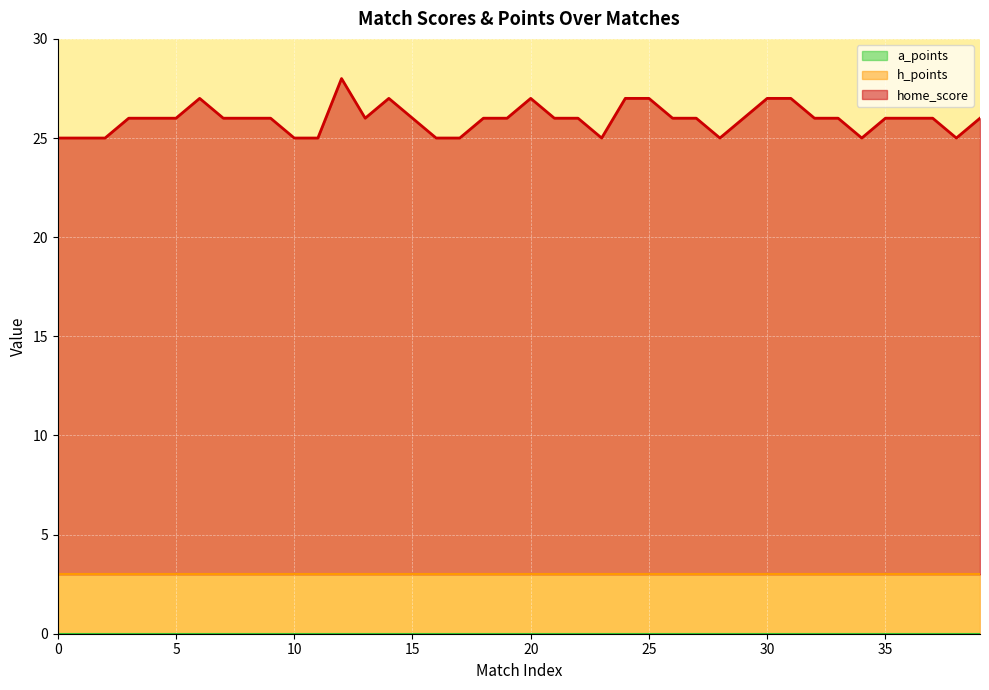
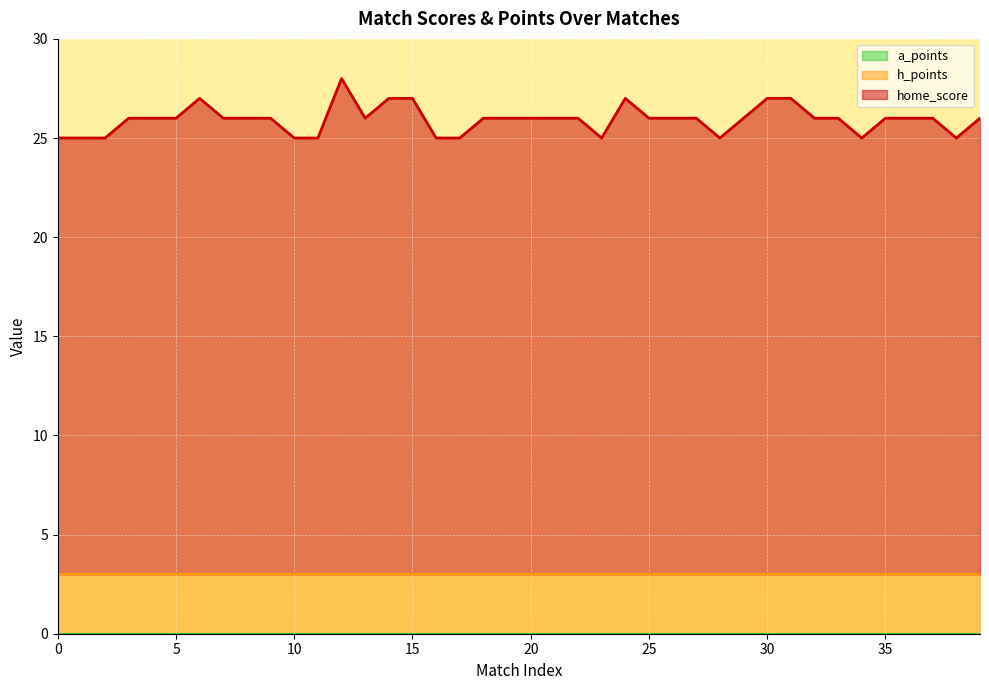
  {
    "a_points": {
      "0": 0.0,
      "5": 0.0,
      "10": 0.0,
      "15": 0.0,
      "20": 0.0,
      "25": 0.0,
      "30": 0.0,
      "35": 0.0
    },
    "h_points": {
      "0": 3.0,
      "5": 3.0,
      "10": 3.0,
      "15": 3.0,
      "20": 3.0,
      "25": 3.0,
      "30": 3.0,
      "35": 3.0
    },
    "home_score": {
      "0": 25.0,
      "5": 26.0,
      "10": 25.0,
-     "15": 26.0,
-     "20": 27.0,
-     "25": 27.0,
+     "15": 27.0,
+     "20": 26.0,
+     "25": 26.0,
      "30": 27.0,
      "35": 26.0
    }
  }
